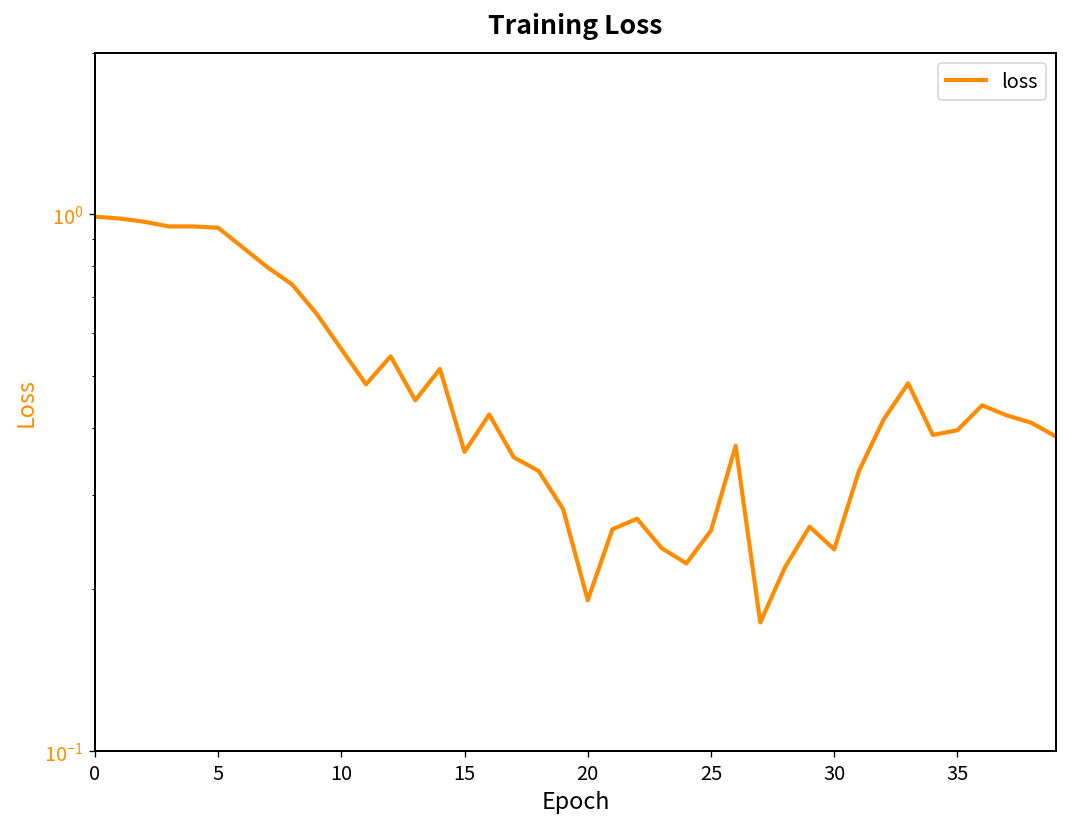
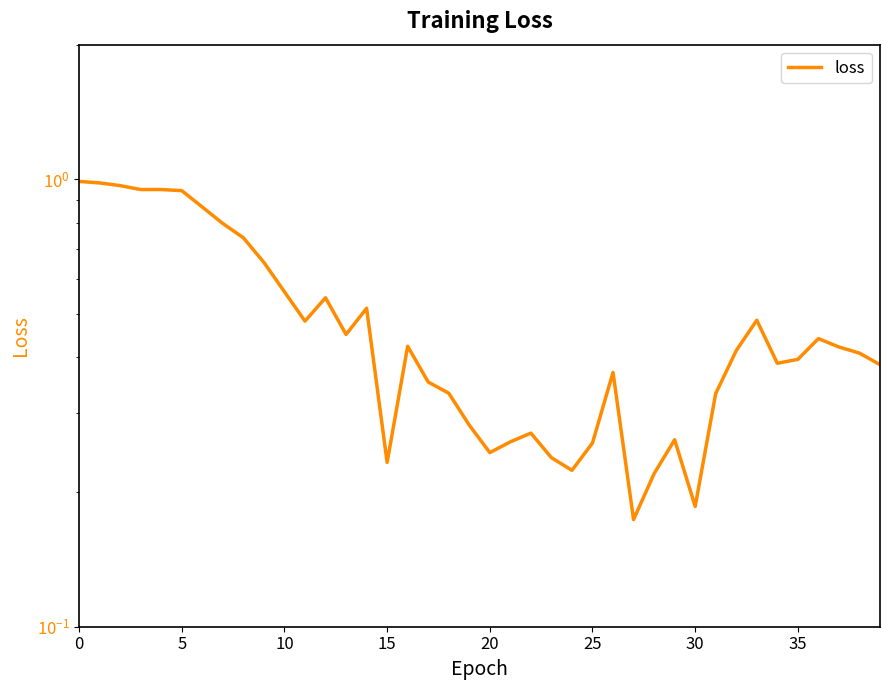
  {
    "0": 0.99,
    "5": 0.94,
    "10": 0.56,
-   "15": 0.36,
-   "20": 0.191,
+   "15": 0.23,
+   "20": 0.25,
    "25": 0.26,
-   "30": 0.24,
+   "30": 0.186,
    "35": 0.40
  }
